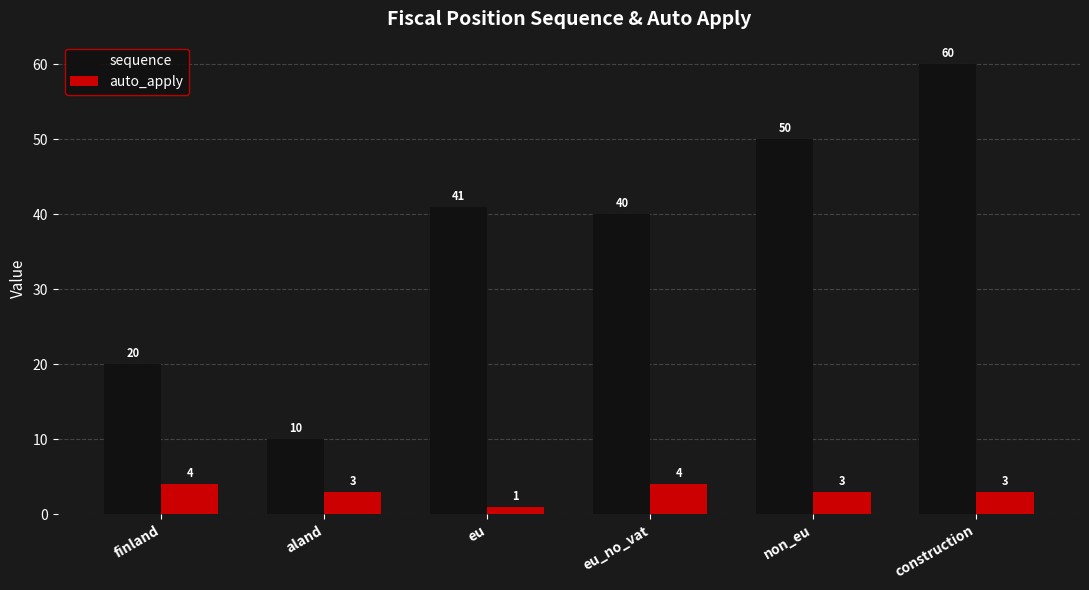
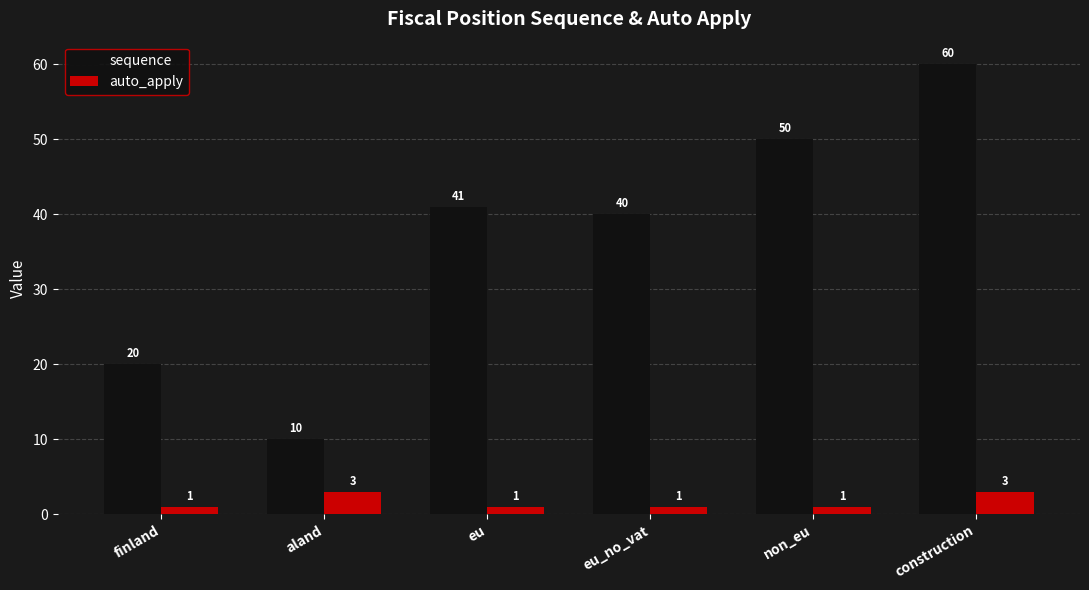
  {
    "sequence": {
      "finland": 20,
      "aland": 10,
      "eu": 41,
      "eu_no_vat": 40,
      "non_eu": 50,
      "construction": 60
    },
    "auto_apply": {
-     "finland": 4,
+     "finland": 1,
      "aland": 3,
      "eu": 1,
-     "eu_no_vat": 4,
-     "non_eu": 3,
+     "eu_no_vat": 1,
+     "non_eu": 1,
      "construction": 3
    }
  }
